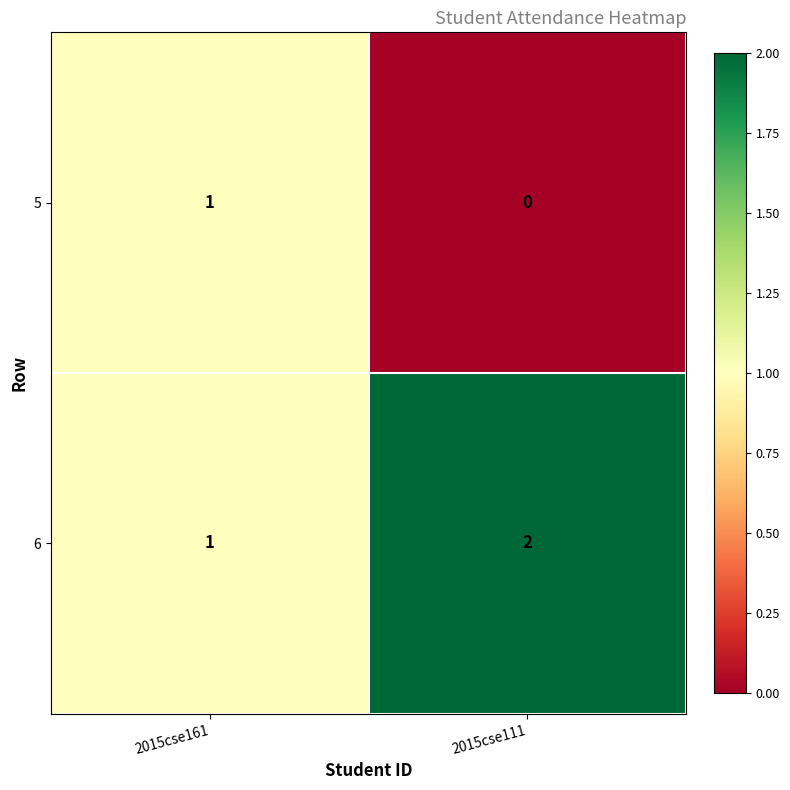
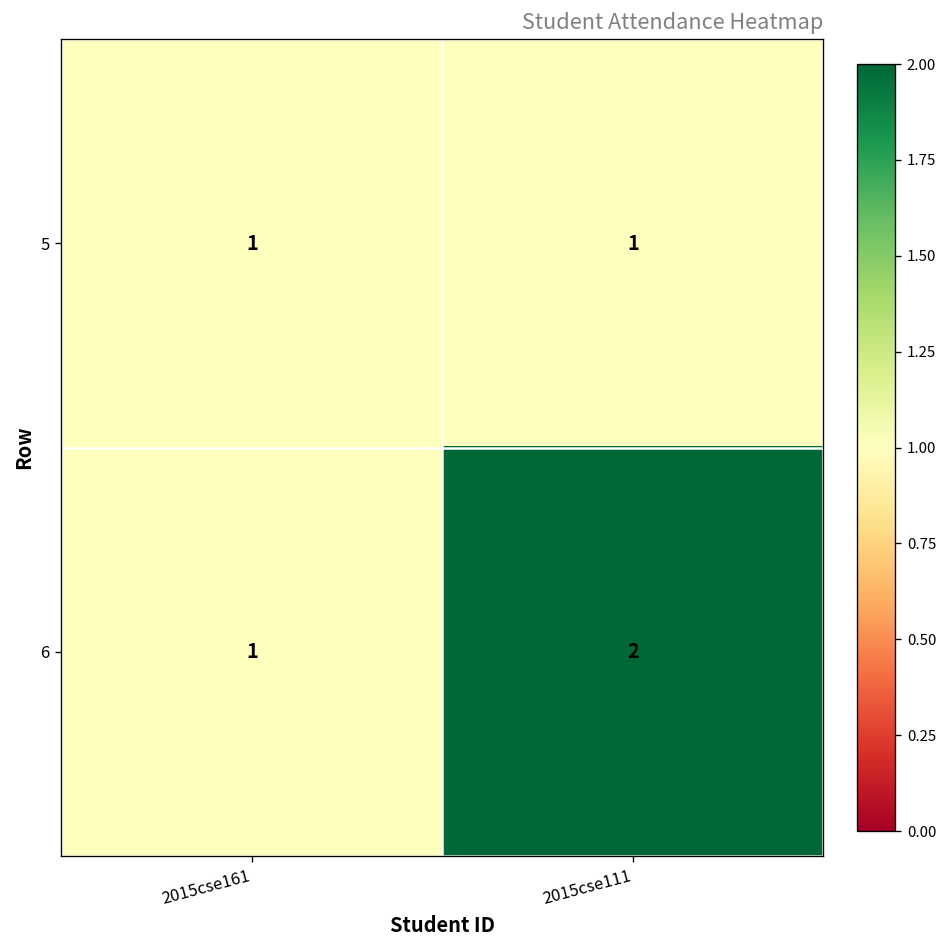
  {
    "5": {
      "2015cse161": 1,
-     "2015cse111": 0
+     "2015cse111": 1
    },
    "6": {
      "2015cse161": 1,
      "2015cse111": 2
    }
  }
